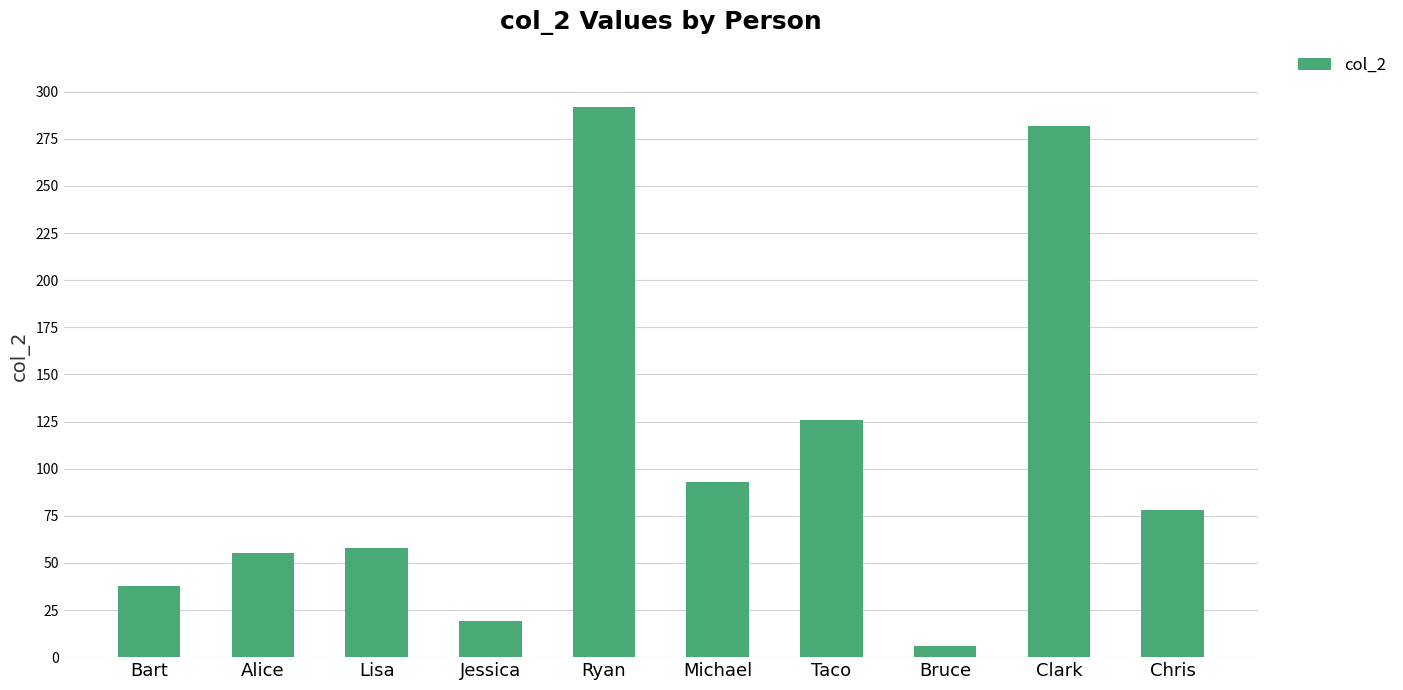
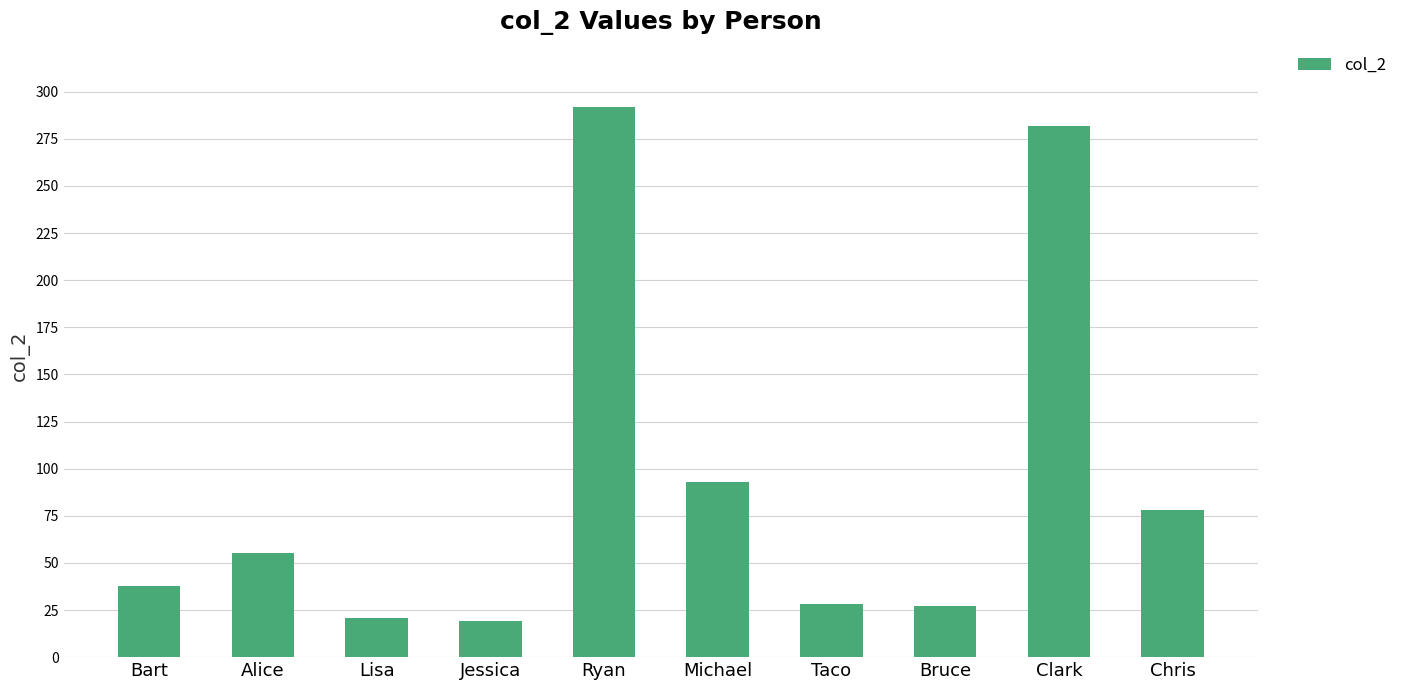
  {
    "Bart": 38,
    "Alice": 55,
-   "Lisa": 58,
+   "Lisa": 21,
    "Jessica": 19,
    "Ryan": 292,
    "Michael": 93,
-   "Taco": 126,
-   "Bruce": 6,
+   "Taco": 28,
+   "Bruce": 27,
    "Clark": 282,
    "Chris": 78
  }
